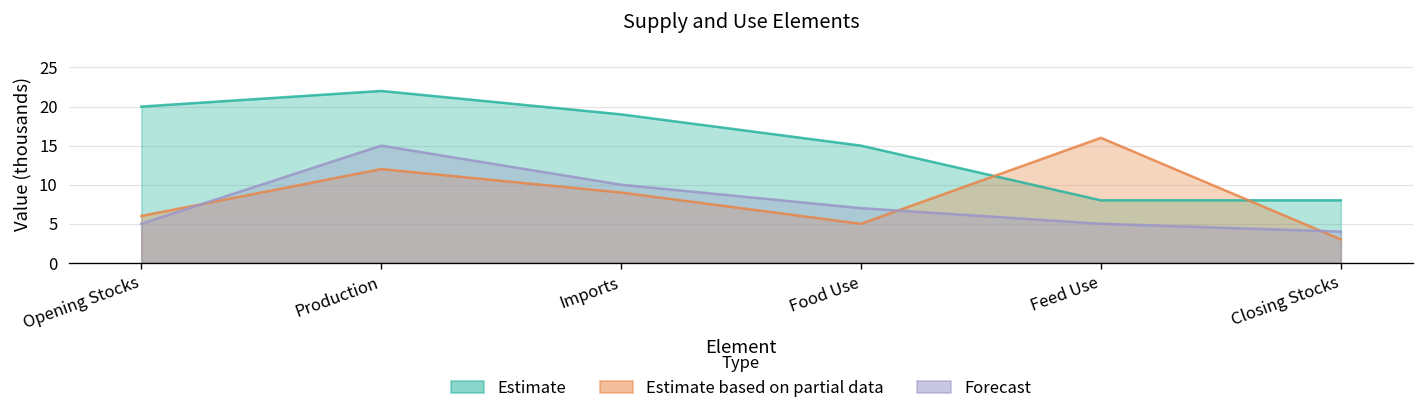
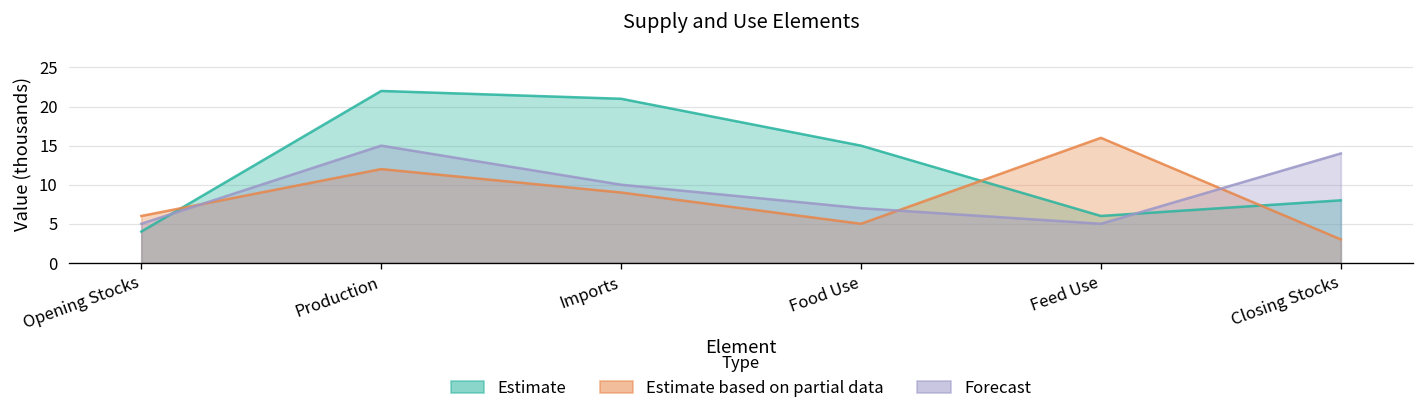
  {
    "Estimate": {
-     "Opening Stocks": 20,
+     "Opening Stocks": 4,
      "Production": 22,
-     "Imports": 19,
+     "Imports": 21,
      "Food Use": 15,
-     "Feed Use": 8,
+     "Feed Use": 6,
      "Closing Stocks": 8
    },
    "Estimate based on partial data": {
      "Opening Stocks": 6,
      "Production": 12,
      "Imports": 9,
      "Food Use": 5,
      "Feed Use": 16,
      "Closing Stocks": 3
    },
    "Forecast": {
      "Opening Stocks": 5,
      "Production": 15,
      "Imports": 10,
      "Food Use": 7,
      "Feed Use": 5,
-     "Closing Stocks": 4
+     "Closing Stocks": 14
    }
  }
